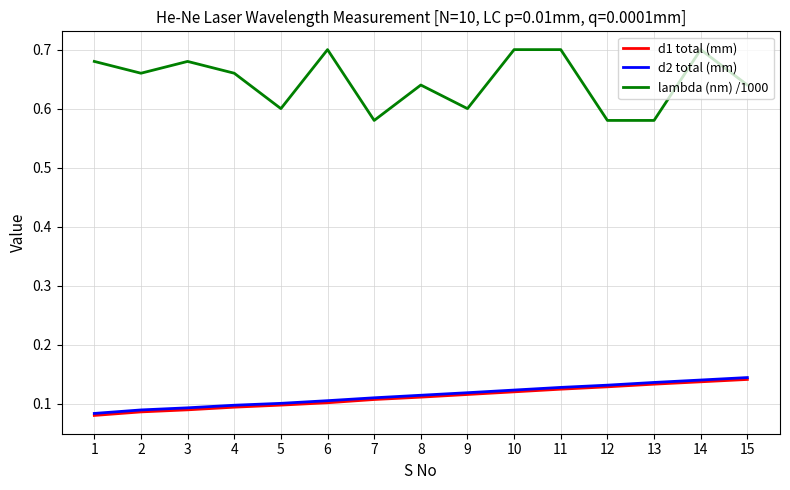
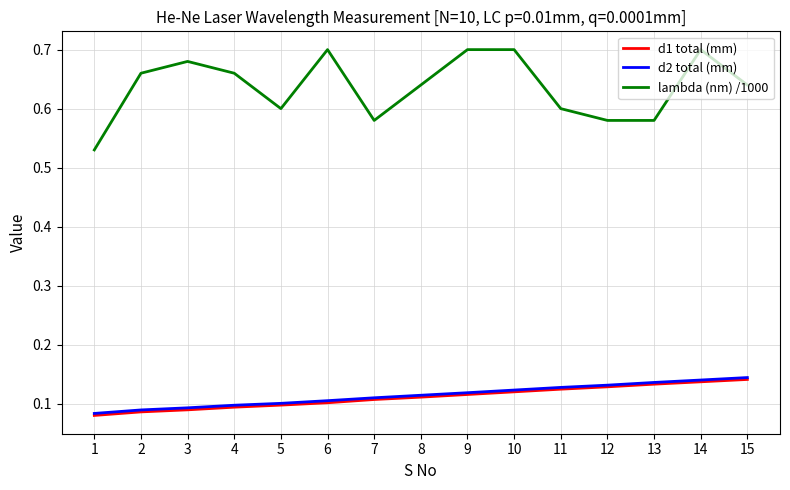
  {
    "lambda (nm) /1000": {
-     "1": 0.68,
+     "1": 0.53,
      "2": 0.66,
      "3": 0.68,
      "4": 0.66,
      "5": 0.60,
      "6": 0.70,
      "7": 0.58,
      "8": 0.64,
-     "9": 0.6,
+     "9": 0.7,
      "10": 0.70,
-     "11": 0.7,
+     "11": 0.6,
      "12": 0.58,
      "13": 0.58
    }
  }
